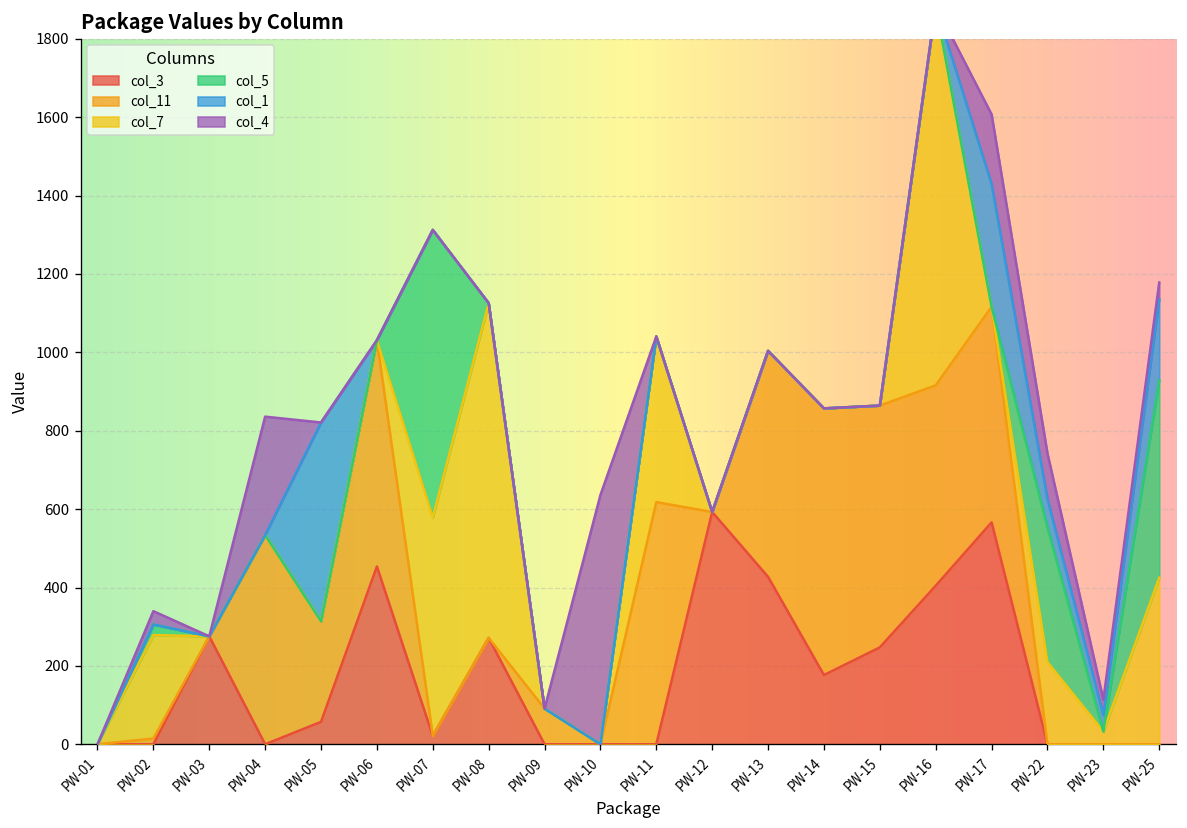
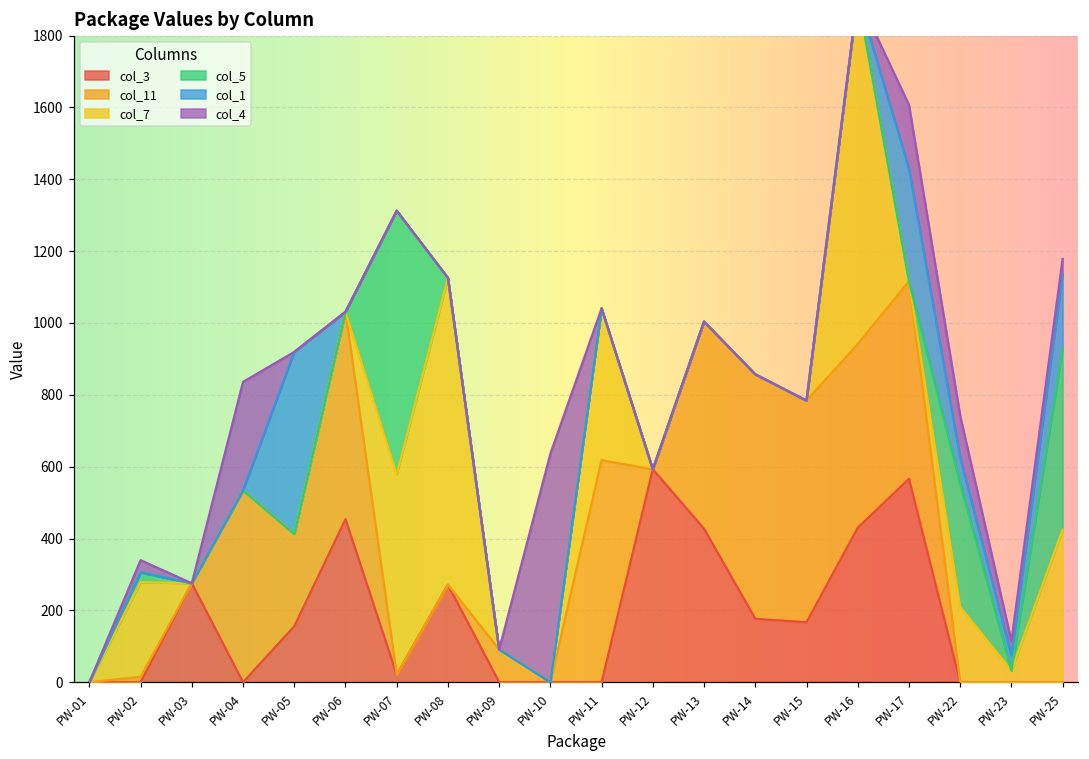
  {
    "col_3": {
      "PW-02": 0,
      "PW-04": 0,
-     "PW-05": 60,
+     "PW-05": 160,
      "PW-06": 450,
      "PW-09": 0,
      "PW-11": 0,
      "PW-13": 430,
      "PW-14": 180,
-     "PW-15": 250,
-     "PW-16": 400,
+     "PW-15": 170,
+     "PW-16": 430,
      "PW-17": 570
    },
    "col_5": {
      "PW-22": 340,
      "PW-25": 500
    },
    "col_1": {
      "PW-17": 310,
      "PW-22": 70,
      "PW-23": 40,
      "PW-25": 210
    },
    "col_4": {
      "PW-02": 30,
      "PW-04": 300,
      "PW-10": 640,
      "PW-17": 180,
      "PW-22": 120,
      "PW-23": 40,
      "PW-25": 40
    }
  }
